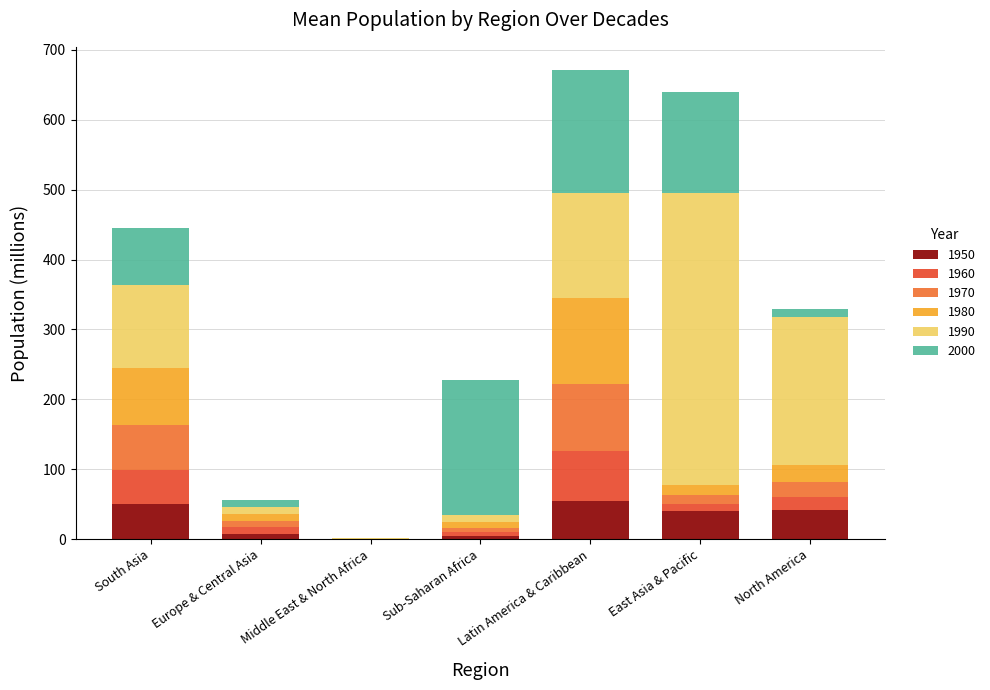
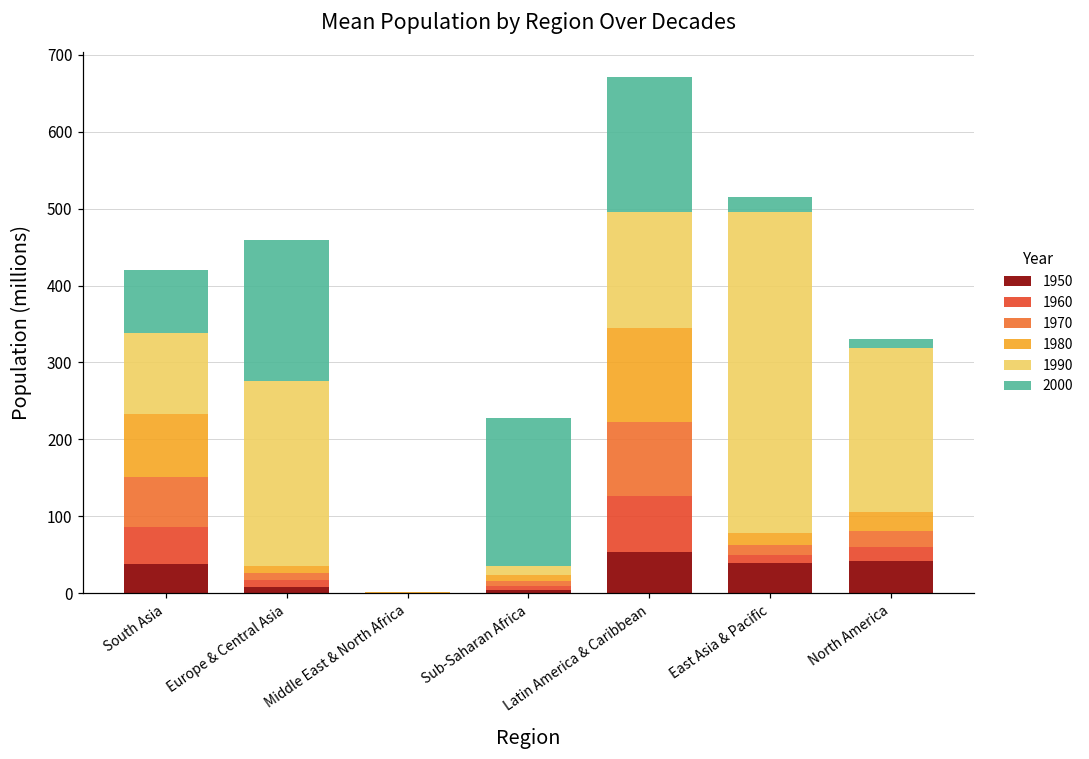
  {
    "1950": {
-     "South Asia": 50,
+     "South Asia": 40,
      "Europe & Central Asia": 10,
      "Sub-Saharan Africa": 0,
      "Latin America & Caribbean": 50,
      "East Asia & Pacific": 40,
      "North America": 40
    },
    "1990": {
-     "South Asia": 120,
-     "Europe & Central Asia": 10,
+     "South Asia": 110,
+     "Europe & Central Asia": 240,
      "Sub-Saharan Africa": 10,
      "Latin America & Caribbean": 150,
      "East Asia & Pacific": 420,
      "North America": 210
    },
    "2000": {
      "South Asia": 80,
-     "Europe & Central Asia": 10,
+     "Europe & Central Asia": 180,
      "Sub-Saharan Africa": 190,
      "Latin America & Caribbean": 180,
-     "East Asia & Pacific": 140,
+     "East Asia & Pacific": 20,
      "North America": 10
    }
  }
